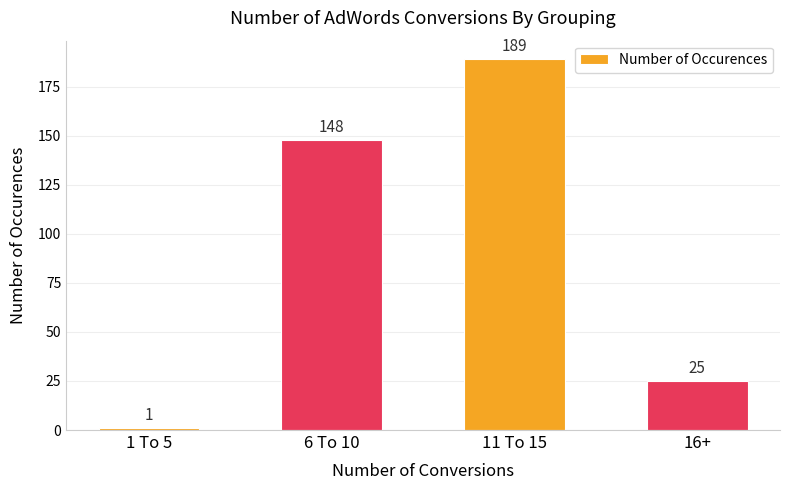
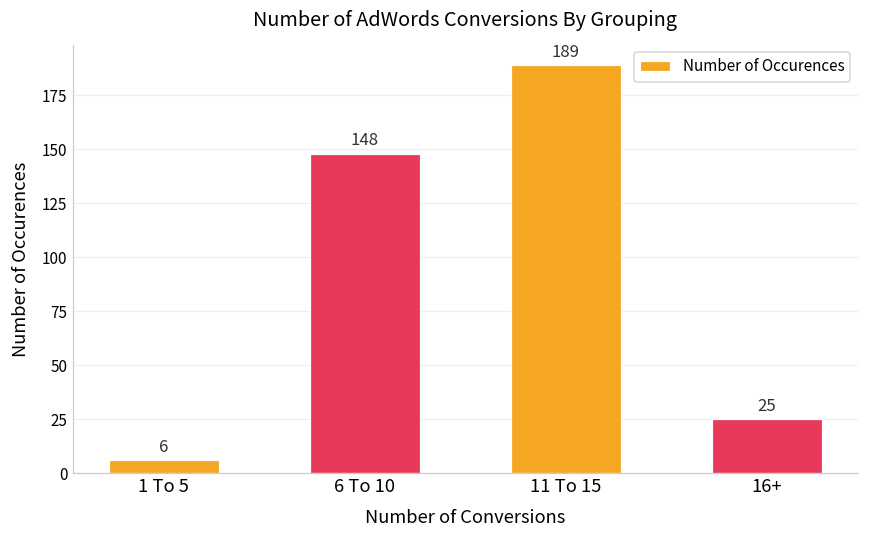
  {
-   "1 To 5": 1,
+   "1 To 5": 6,
    "6 To 10": 148,
    "11 To 15": 189,
    "16+": 25
  }
